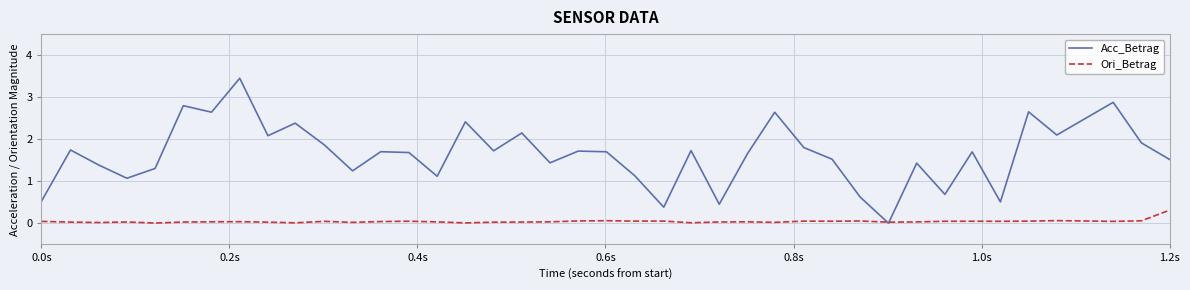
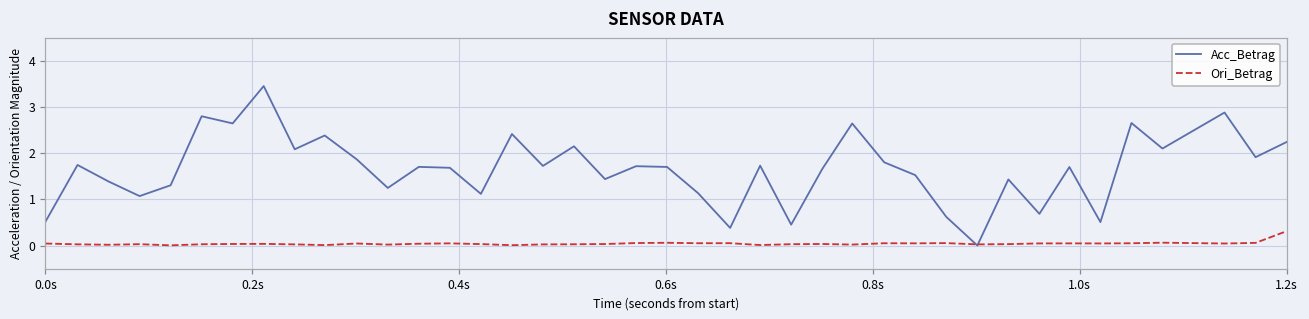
  {
    "Acc_Betrag": {
      "0.0s": 0.5,
-     "1.2s": 1.5
+     "1.2s": 2.2
    },
    "Ori_Betrag": {
      "0.0s": 0.0,
      "1.2s": 0.3
    }
  }
